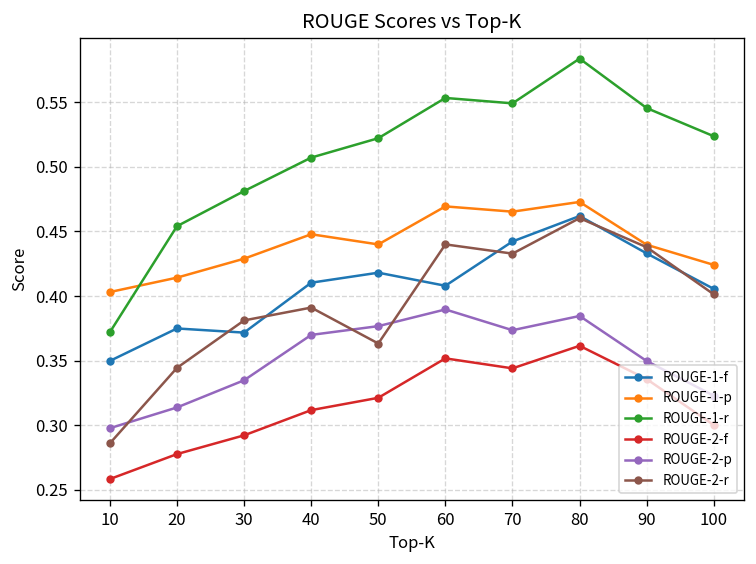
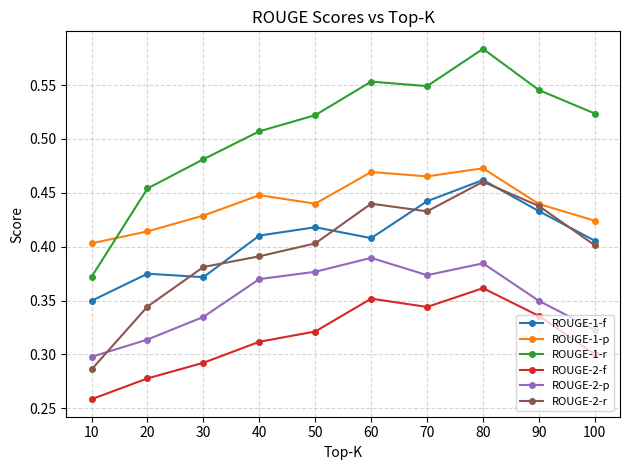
  {
    "ROUGE-1-f": {
      "10": 0.350,
      "20": 0.375,
      "30": 0.372,
      "40": 0.410,
      "50": 0.418,
      "60": 0.408,
      "70": 0.442,
      "90": 0.433,
      "100": 0.405
    },
    "ROUGE-1-p": {
      "10": 0.403,
      "20": 0.414,
      "30": 0.429,
      "40": 0.448,
      "50": 0.440,
      "60": 0.469,
      "70": 0.465,
      "80": 0.473,
      "100": 0.424
    },
    "ROUGE-1-r": {
      "10": 0.372,
      "20": 0.454,
      "30": 0.481,
      "40": 0.507,
      "50": 0.522,
      "60": 0.553,
      "70": 0.549,
      "80": 0.584,
      "90": 0.545,
      "100": 0.524
    },
    "ROUGE-2-f": {
      "10": 0.258,
      "20": 0.278,
      "30": 0.292,
      "40": 0.312,
      "50": 0.321,
      "60": 0.352,
      "70": 0.344,
      "80": 0.361
    },
    "ROUGE-2-p": {
      "10": 0.298,
      "20": 0.314,
      "30": 0.335,
      "40": 0.370,
      "50": 0.377,
      "60": 0.390,
      "70": 0.374,
      "80": 0.385,
      "90": 0.350
    },
    "ROUGE-2-r": {
      "10": 0.286,
      "20": 0.344,
      "30": 0.381,
      "40": 0.391,
-     "50": 0.363,
+     "50": 0.403,
      "60": 0.440,
      "70": 0.433,
      "100": 0.401
    }
  }
